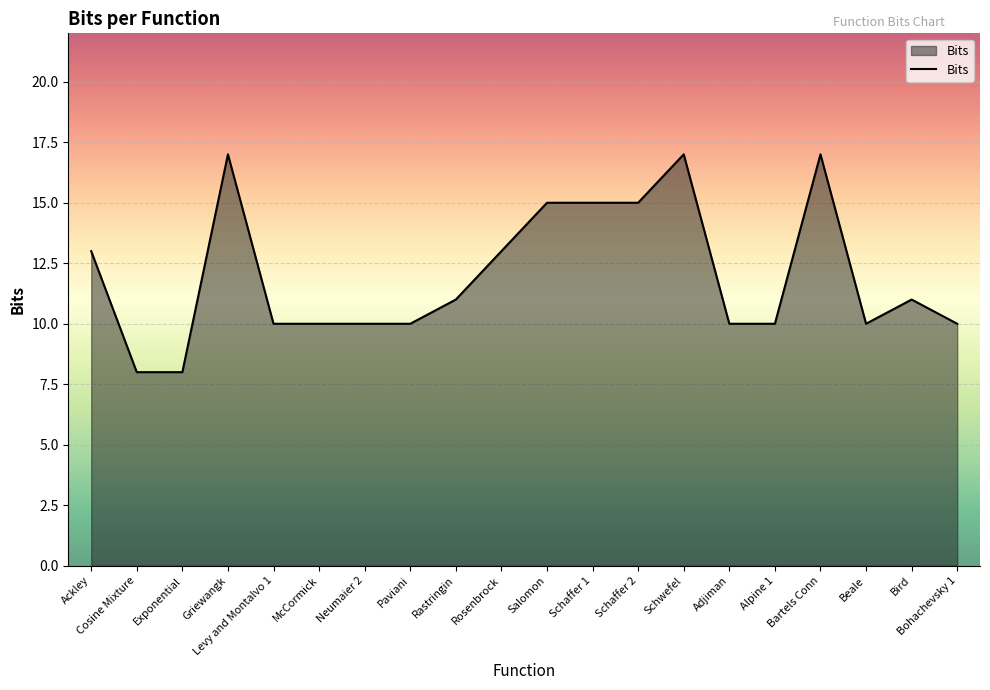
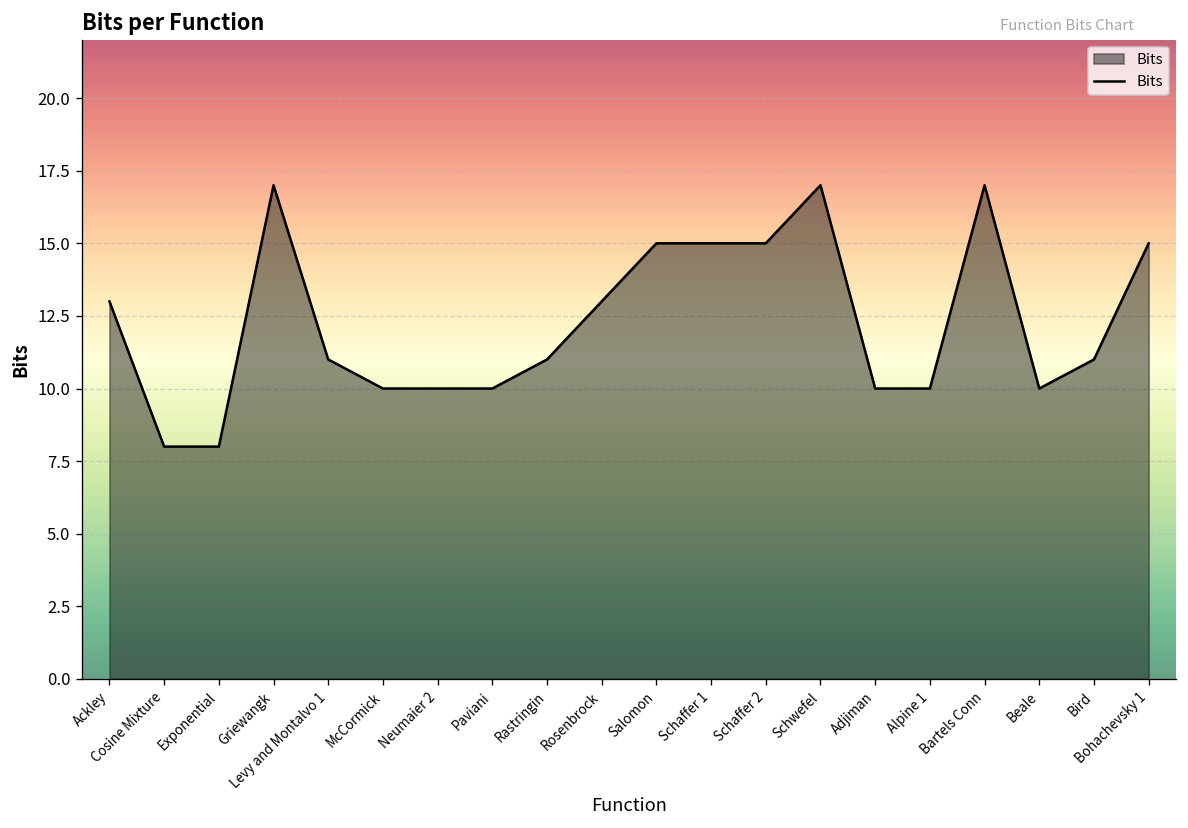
  {
    "Ackley": 13,
    "Cosine Mixture": 8,
    "Exponential": 8,
    "Griewangk": 17,
-   "Levy and Montalvo 1": 10,
+   "Levy and Montalvo 1": 11,
    "McCormick": 10,
    "Neumaier 2": 10,
    "Paviani": 10,
    "Rastringin": 11,
    "Rosenbrock": 13,
    "Salomon": 15,
    "Schaffer 1": 15,
    "Schaffer 2": 15,
    "Schwefel": 17,
    "Adjiman": 10,
    "Alpine 1": 10,
    "Bartels Conn": 17,
    "Beale": 10,
    "Bird": 11,
-   "Bohachevsky 1": 10
+   "Bohachevsky 1": 15
  }
